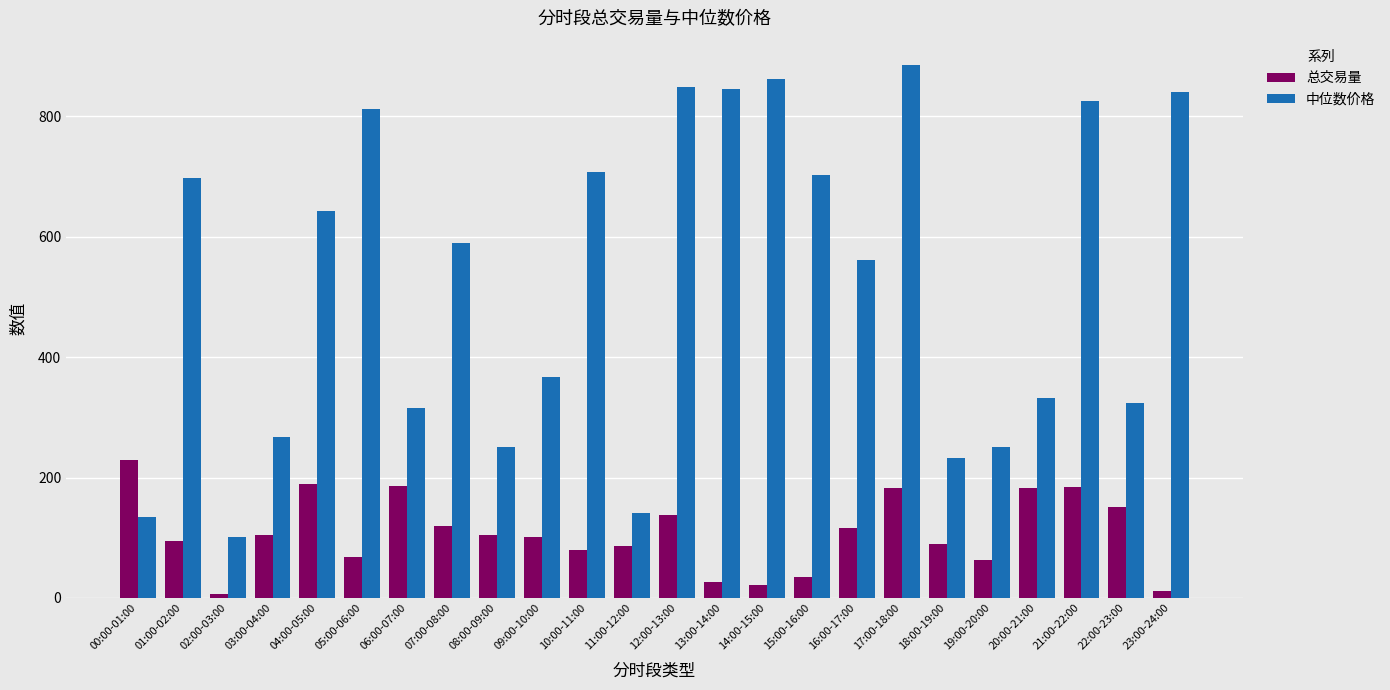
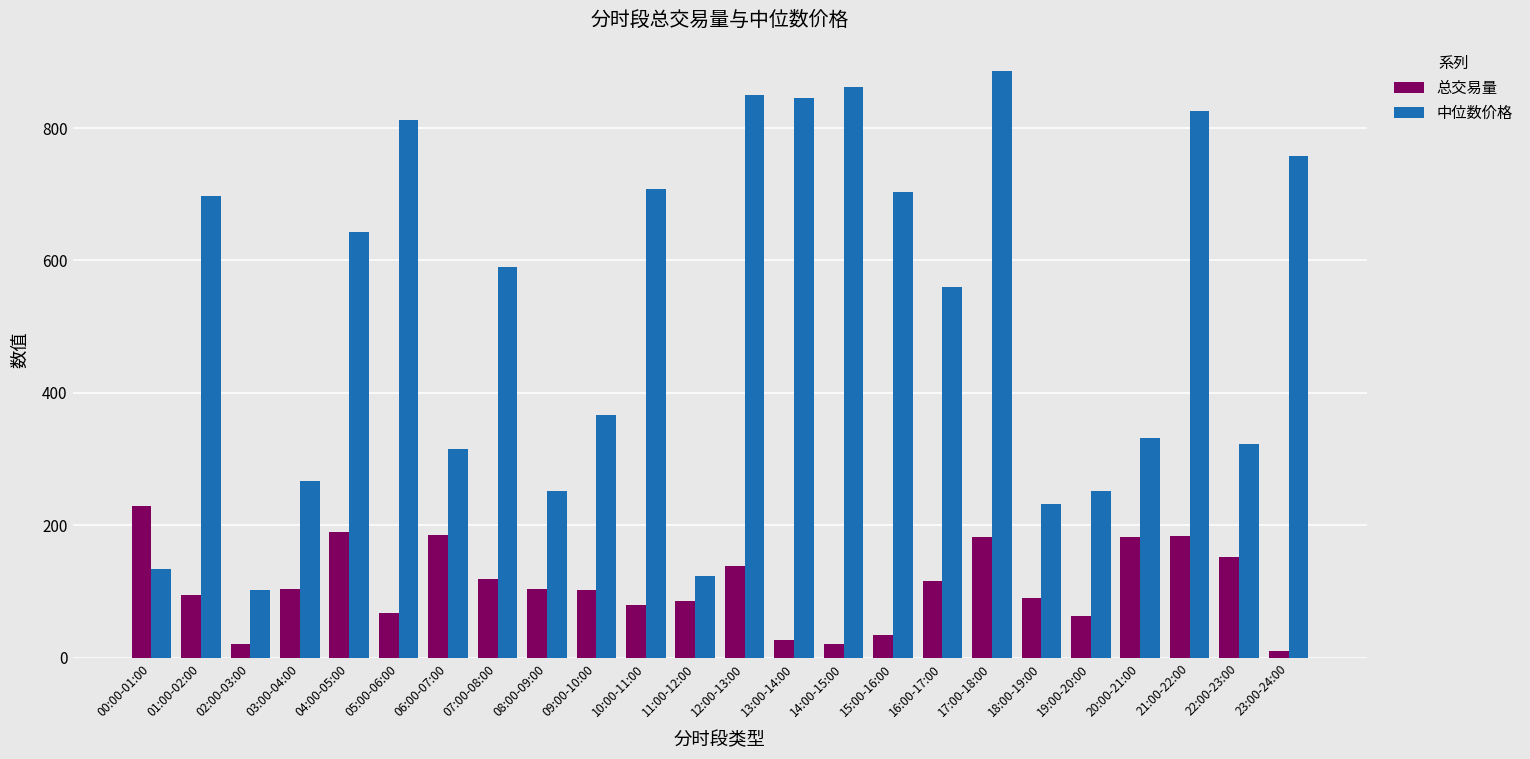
  {
    "总交易量": {
      "00:00-01:00": 230,
      "01:00-02:00": 90,
-     "02:00-03:00": 10,
+     "02:00-03:00": 20,
      "03:00-04:00": 100,
      "04:00-05:00": 190,
      "05:00-06:00": 70,
      "06:00-07:00": 190,
      "07:00-08:00": 120,
      "08:00-09:00": 100,
      "09:00-10:00": 100,
      "10:00-11:00": 80,
      "11:00-12:00": 90,
      "12:00-13:00": 140,
      "13:00-14:00": 30,
      "14:00-15:00": 20,
      "15:00-16:00": 30,
      "16:00-17:00": 120,
      "17:00-18:00": 180,
      "18:00-19:00": 90,
      "19:00-20:00": 60,
      "20:00-21:00": 180,
      "21:00-22:00": 180,
      "22:00-23:00": 150,
      "23:00-24:00": 10
    },
    "中位数价格": {
      "00:00-01:00": 130,
      "01:00-02:00": 700,
      "02:00-03:00": 100,
      "03:00-04:00": 270,
      "04:00-05:00": 640,
      "05:00-06:00": 810,
      "06:00-07:00": 320,
      "07:00-08:00": 590,
      "08:00-09:00": 250,
      "09:00-10:00": 370,
      "10:00-11:00": 710,
-     "11:00-12:00": 140,
+     "11:00-12:00": 120,
      "12:00-13:00": 850,
      "13:00-14:00": 840,
      "14:00-15:00": 860,
      "15:00-16:00": 700,
      "16:00-17:00": 560,
      "17:00-18:00": 890,
      "18:00-19:00": 230,
      "19:00-20:00": 250,
      "20:00-21:00": 330,
      "21:00-22:00": 830,
      "22:00-23:00": 320,
-     "23:00-24:00": 840
+     "23:00-24:00": 760
    }
  }
